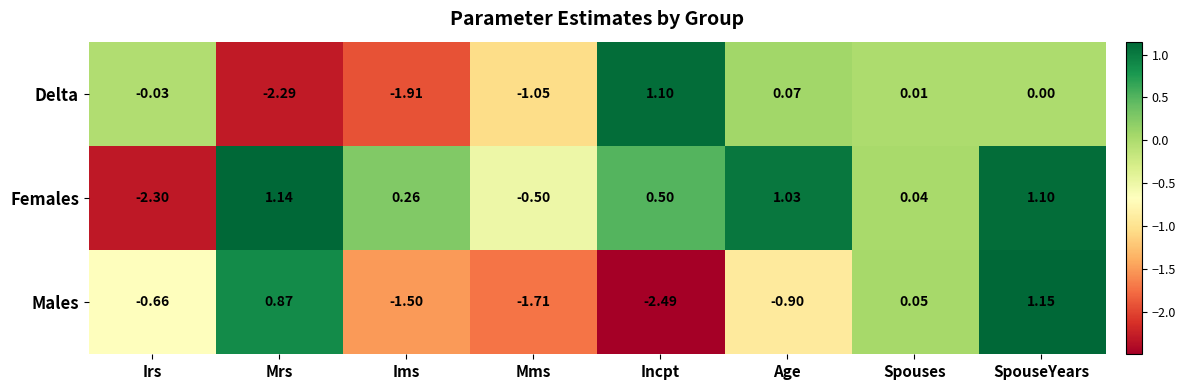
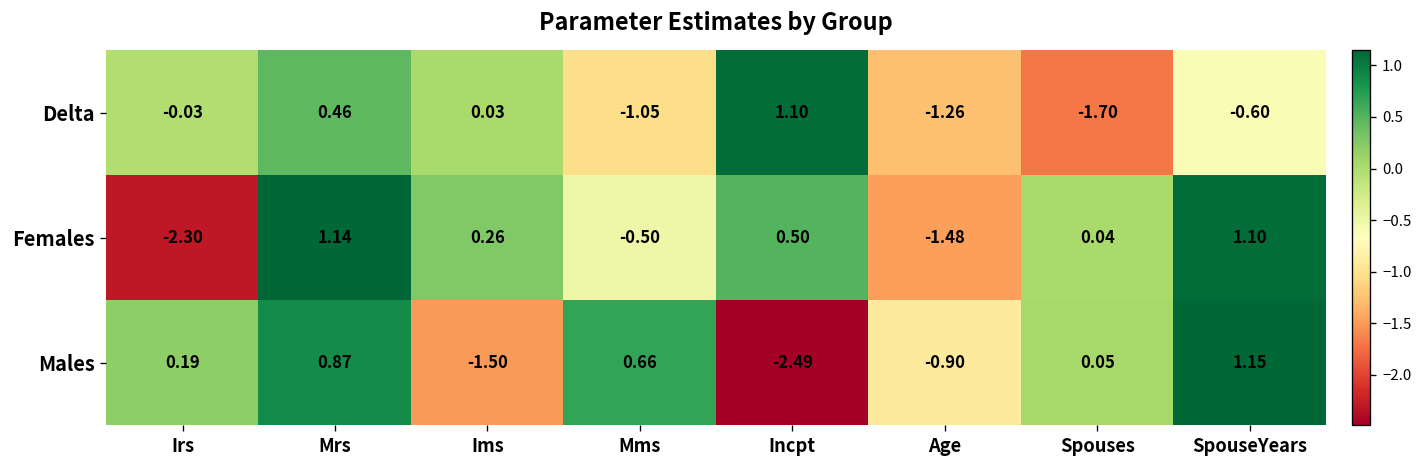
  {
    "Delta": {
      "Irs": -0.03,
-     "Mrs": -2.29,
-     "Ims": -1.91,
+     "Mrs": 0.46,
+     "Ims": 0.03,
      "Mms": -1.05,
      "Incpt": 1.10,
-     "Age": 0.07,
-     "Spouses": 0.01,
-     "SpouseYears": 0.00
+     "Age": -1.26,
+     "Spouses": -1.70,
+     "SpouseYears": -0.60
    },
    "Females": {
      "Irs": -2.30,
      "Mrs": 1.14,
      "Ims": 0.26,
      "Mms": -0.50,
      "Incpt": 0.50,
-     "Age": 1.03,
+     "Age": -1.48,
      "Spouses": 0.04,
      "SpouseYears": 1.10
    },
    "Males": {
-     "Irs": -0.66,
+     "Irs": 0.19,
      "Mrs": 0.87,
      "Ims": -1.50,
-     "Mms": -1.71,
+     "Mms": 0.66,
      "Incpt": -2.49,
      "Age": -0.90,
      "Spouses": 0.05,
      "SpouseYears": 1.15
    }
  }
